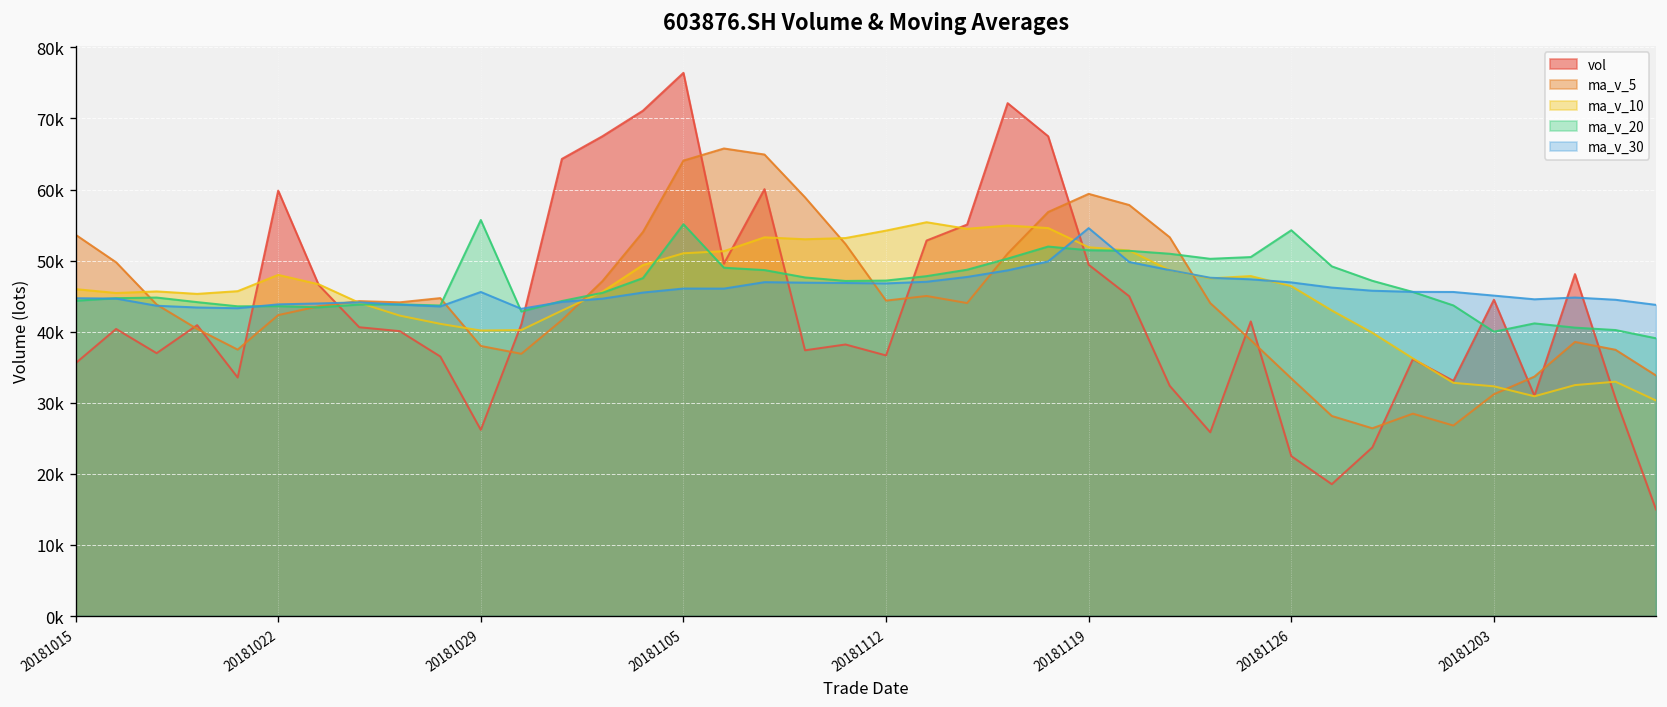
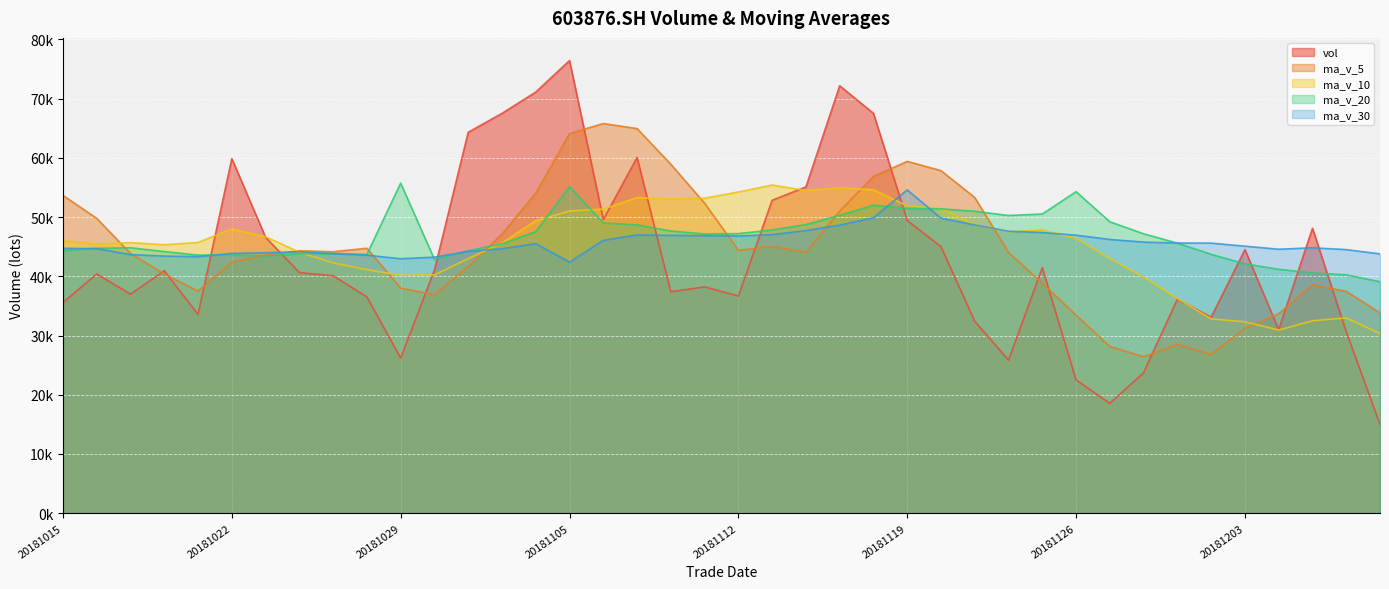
  {
    "ma_v_20": {
      "20181029": 56000,
      "20181105": 55000,
      "20181119": 51000,
      "20181126": 54000,
-     "20181203": 40000
+     "20181203": 42000
    },
    "ma_v_30": {
-     "20181029": 46000,
-     "20181105": 46000,
+     "20181029": 43000,
+     "20181105": 42000,
      "20181119": 55000,
      "20181126": 47000,
      "20181203": 45000
    }
  }
